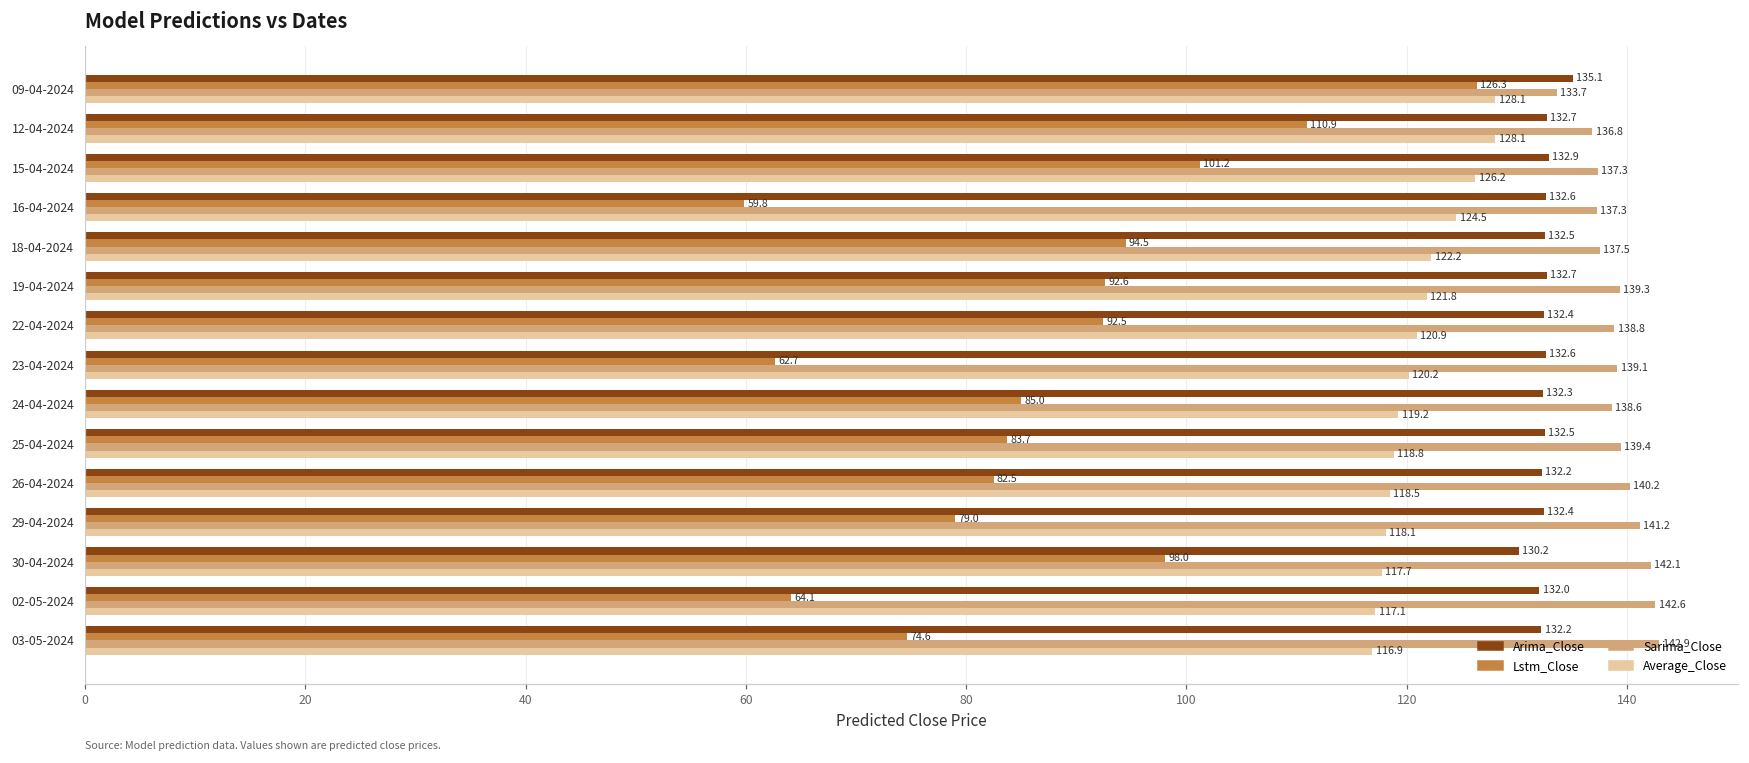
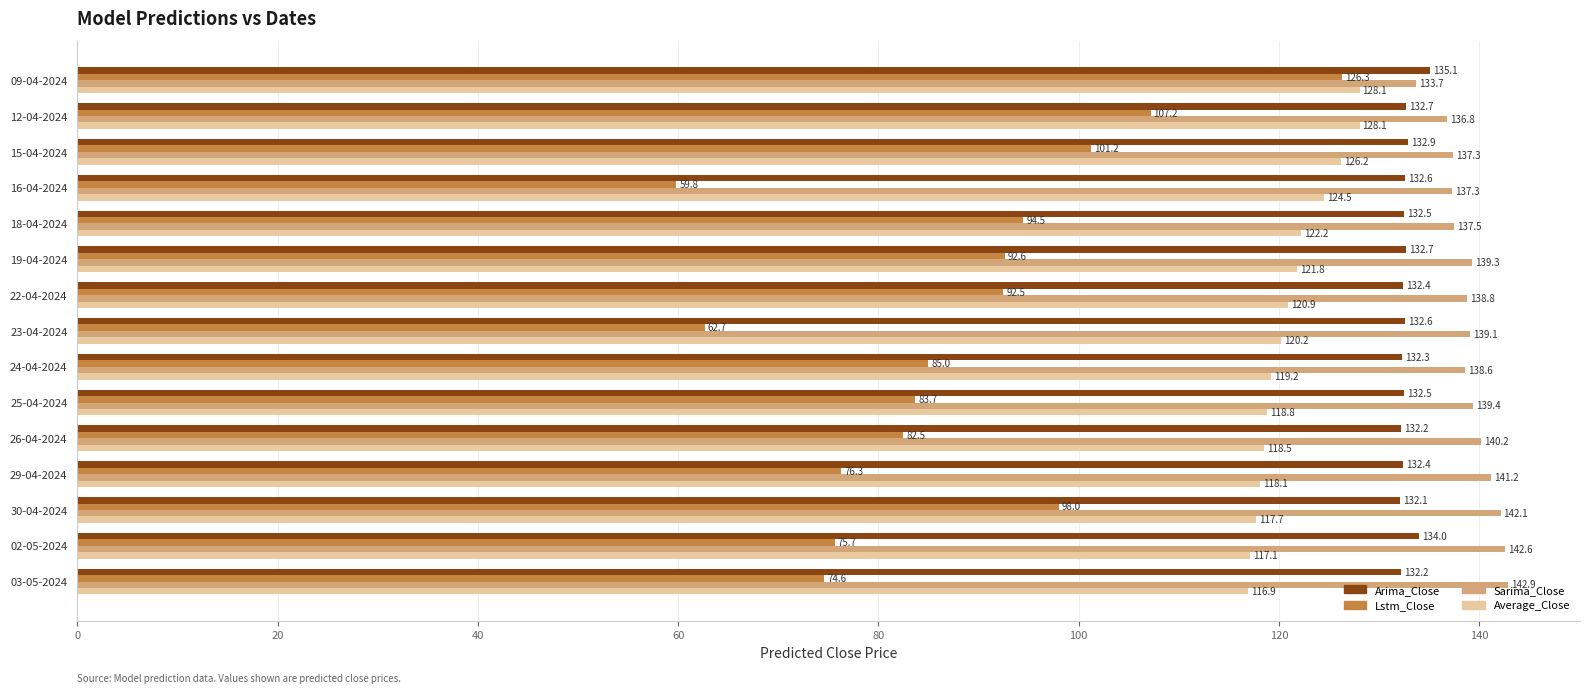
  {
    "Arima_Close": {
      "09-04-2024": 135.1,
      "12-04-2024": 132.7,
      "15-04-2024": 132.9,
      "16-04-2024": 132.6,
      "18-04-2024": 132.5,
      "19-04-2024": 132.7,
      "22-04-2024": 132.4,
      "23-04-2024": 132.6,
      "24-04-2024": 132.3,
      "25-04-2024": 132.5,
      "26-04-2024": 132.2,
      "29-04-2024": 132.4,
-     "30-04-2024": 130.2,
-     "02-05-2024": 132.0,
+     "30-04-2024": 132.1,
+     "02-05-2024": 134.0,
      "03-05-2024": 132.2
    },
    "Lstm_Close": {
      "09-04-2024": 126.3,
-     "12-04-2024": 110.9,
+     "12-04-2024": 107.2,
      "15-04-2024": 101.2,
      "16-04-2024": 59.8,
      "18-04-2024": 94.5,
      "19-04-2024": 92.6,
      "22-04-2024": 92.5,
      "23-04-2024": 62.7,
      "24-04-2024": 85.0,
      "25-04-2024": 83.7,
      "26-04-2024": 82.5,
-     "29-04-2024": 79.0,
+     "29-04-2024": 76.3,
      "30-04-2024": 98.0,
-     "02-05-2024": 64.1,
+     "02-05-2024": 75.7,
      "03-05-2024": 74.6
    }
  }
